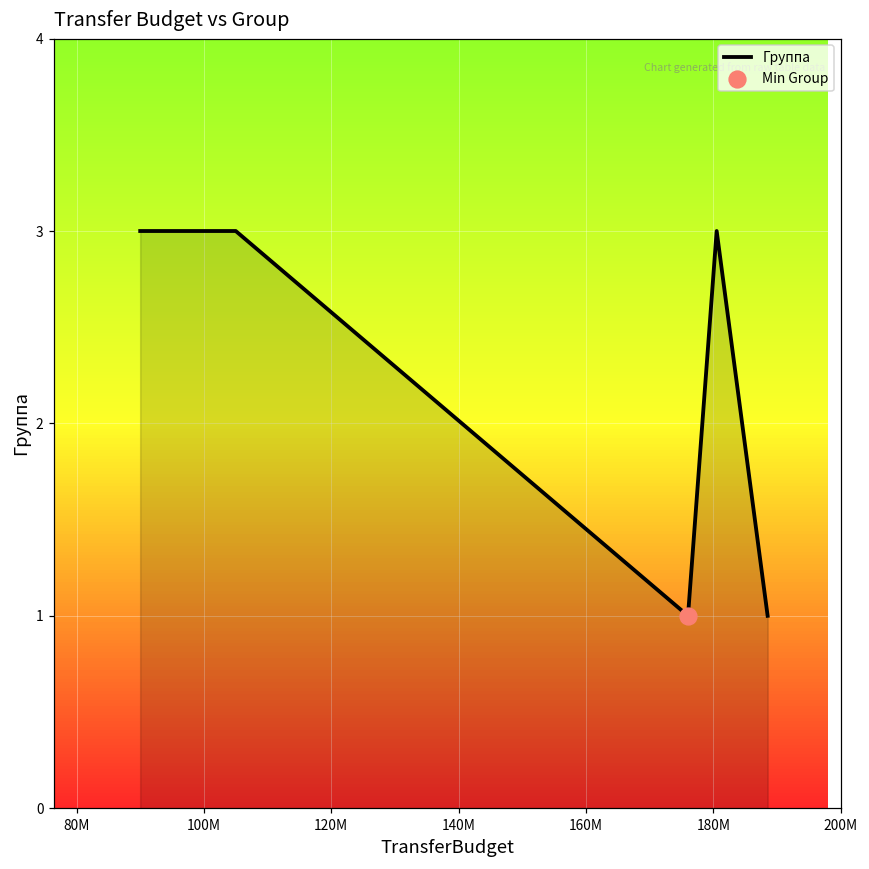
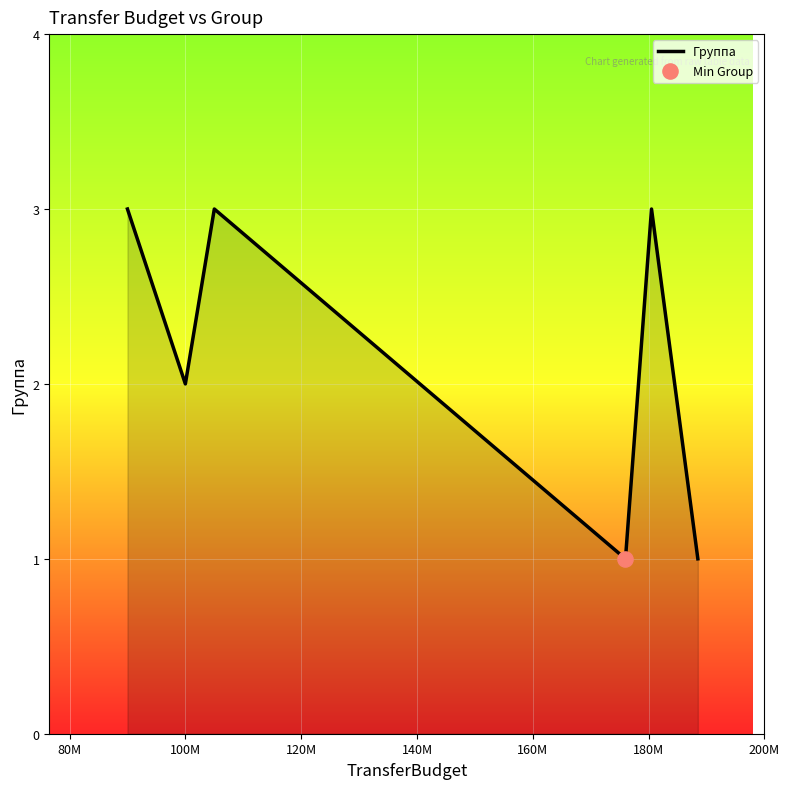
  {
    "Группа": {
-     "100M": 3
+     "100M": 2
    }
  }
